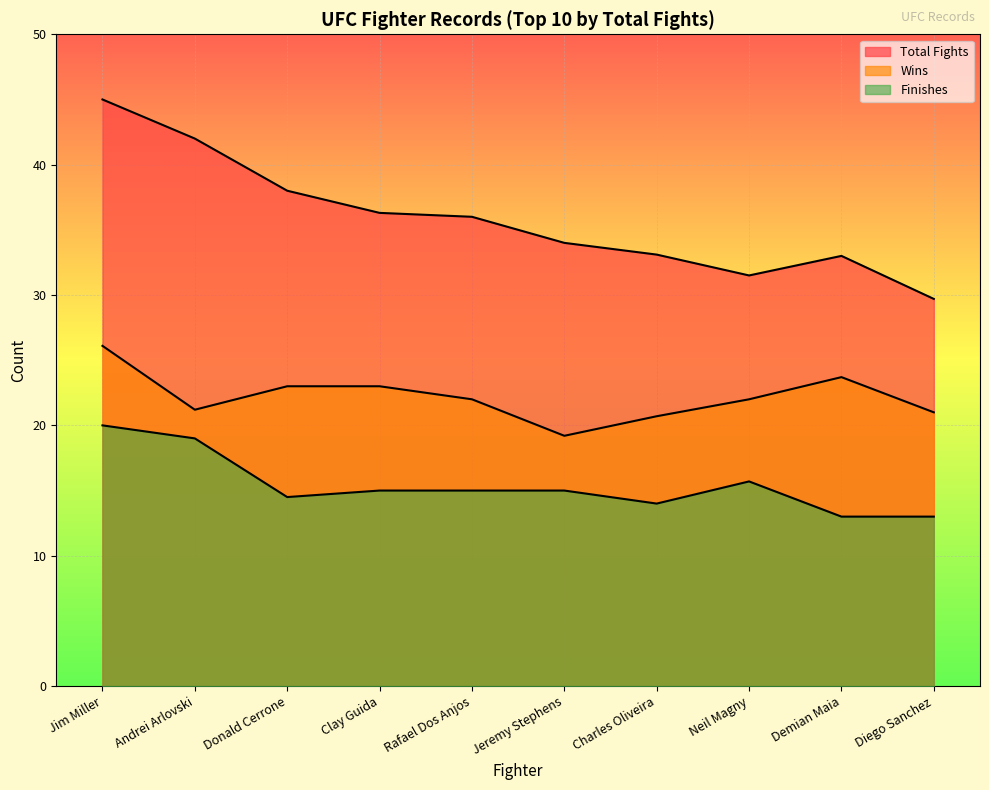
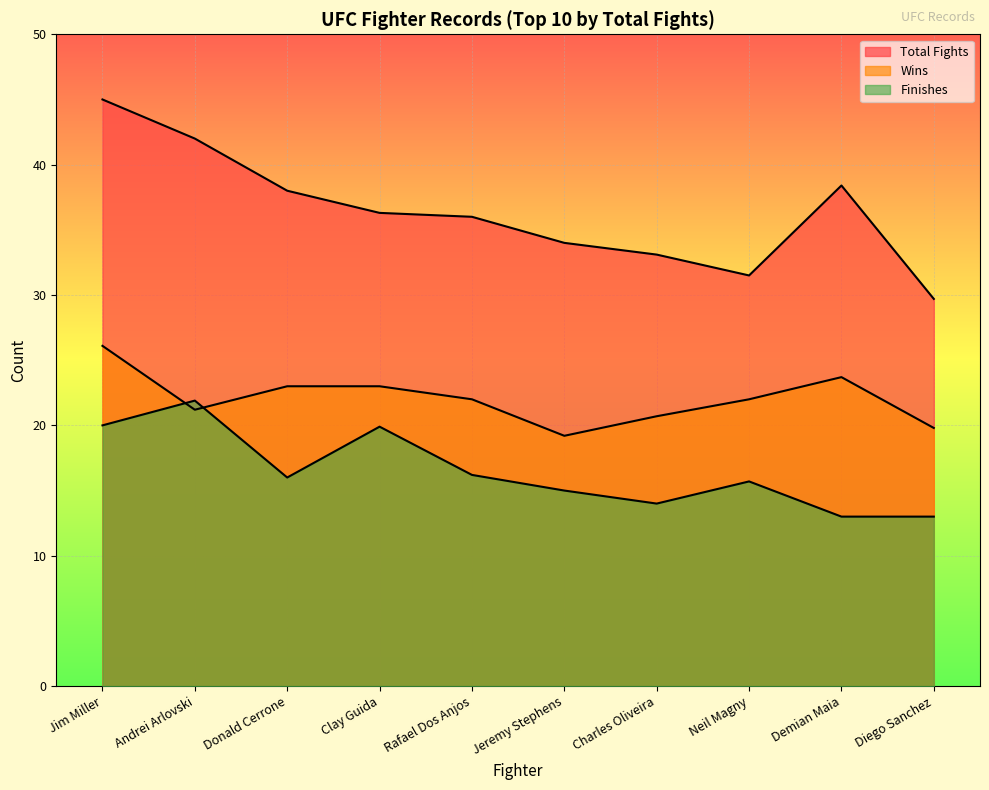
  {
    "Total Fights": {
      "Jim Miller": 45.0,
      "Andrei Arlovski": 42.0,
      "Donald Cerrone": 38.0,
      "Clay Guida": 36.3,
      "Rafael Dos Anjos": 36.0,
      "Jeremy Stephens": 34.0,
      "Charles Oliveira": 33.1,
      "Neil Magny": 31.5,
-     "Demian Maia": 33.0,
+     "Demian Maia": 38.4,
      "Diego Sanchez": 29.7
    },
    "Wins": {
      "Jim Miller": 26.1,
      "Andrei Arlovski": 21.2,
      "Donald Cerrone": 23.0,
      "Clay Guida": 23.0,
      "Rafael Dos Anjos": 22.0,
      "Jeremy Stephens": 19.2,
      "Charles Oliveira": 20.7,
      "Neil Magny": 22.0,
      "Demian Maia": 23.7,
-     "Diego Sanchez": 21.0
+     "Diego Sanchez": 19.8
    },
    "Finishes": {
      "Jim Miller": 20.0,
-     "Andrei Arlovski": 19.0,
-     "Donald Cerrone": 14.5,
-     "Clay Guida": 15.0,
-     "Rafael Dos Anjos": 15.0,
+     "Andrei Arlovski": 21.9,
+     "Donald Cerrone": 16.0,
+     "Clay Guida": 19.9,
+     "Rafael Dos Anjos": 16.2,
      "Jeremy Stephens": 15.0,
      "Charles Oliveira": 14.0,
      "Neil Magny": 15.7,
      "Demian Maia": 13.0,
      "Diego Sanchez": 13.0
    }
  }
